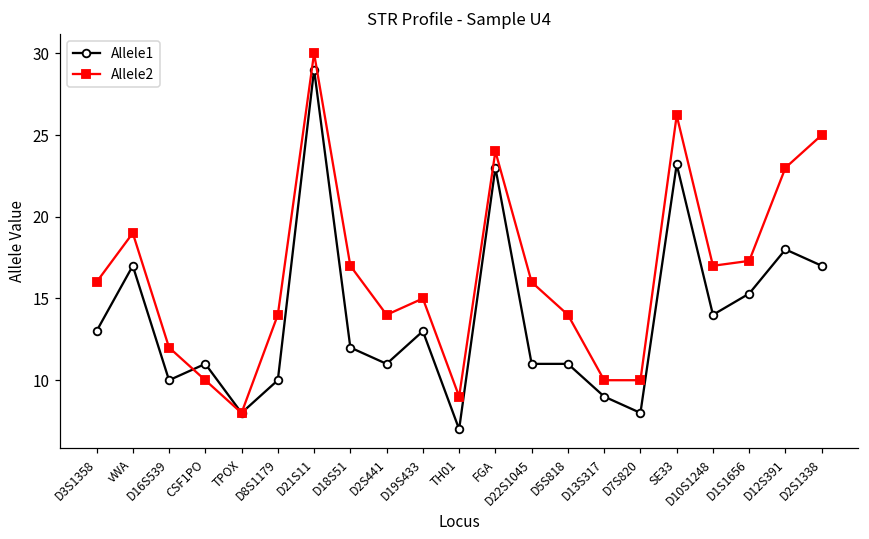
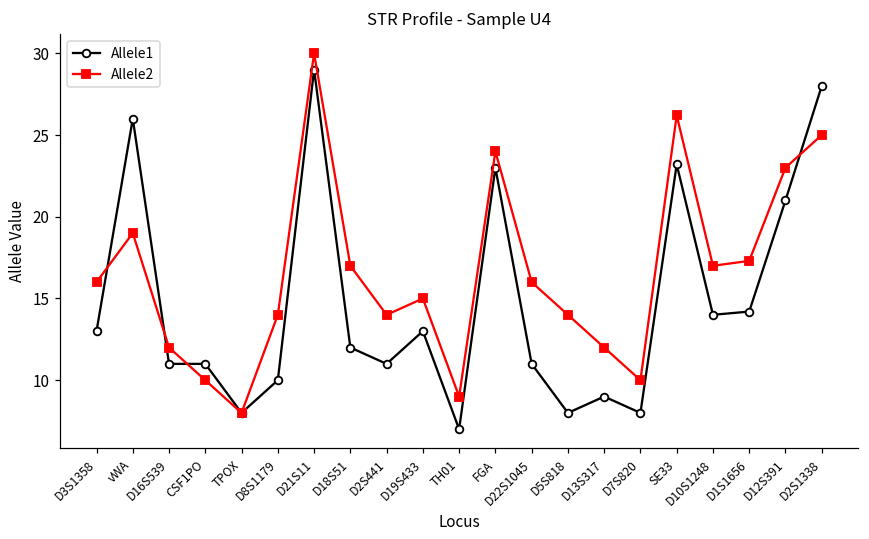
  {
    "Allele1": {
      "D3S1358": 13.0,
-     "vWA": 17,
-     "D16S539": 10,
+     "vWA": 26,
+     "D16S539": 11,
      "CSF1PO": 11.0,
      "D8S1179": 10.0,
      "D21S11": 29.0,
      "D18S51": 12.0,
      "D2S441": 11.0,
      "D19S433": 13.0,
      "TH01": 7.0,
      "FGA": 23.0,
      "D22S1045": 11.0,
-     "D5S818": 11,
+     "D5S818": 8,
      "D13S317": 9.0,
      "D7S820": 8.0,
      "SE33": 23.2,
      "D10S1248": 14.0,
-     "D1S1656": 15.3,
-     "D12S391": 18,
-     "D2S1338": 17
+     "D1S1656": 14.2,
+     "D12S391": 21,
+     "D2S1338": 28
    },
    "Allele2": {
      "D3S1358": 16,
      "vWA": 19,
      "D16S539": 12,
      "CSF1PO": 10,
      "D8S1179": 14,
      "D21S11": 30,
      "D18S51": 17,
      "D2S441": 14,
      "D19S433": 15,
      "TH01": 9,
      "FGA": 24,
      "D22S1045": 16,
      "D5S818": 14,
-     "D13S317": 10,
+     "D13S317": 12,
      "D7S820": 10,
      "SE33": 26.2,
      "D10S1248": 17,
      "D1S1656": 17.3,
      "D12S391": 23,
      "D2S1338": 25
    }
  }
